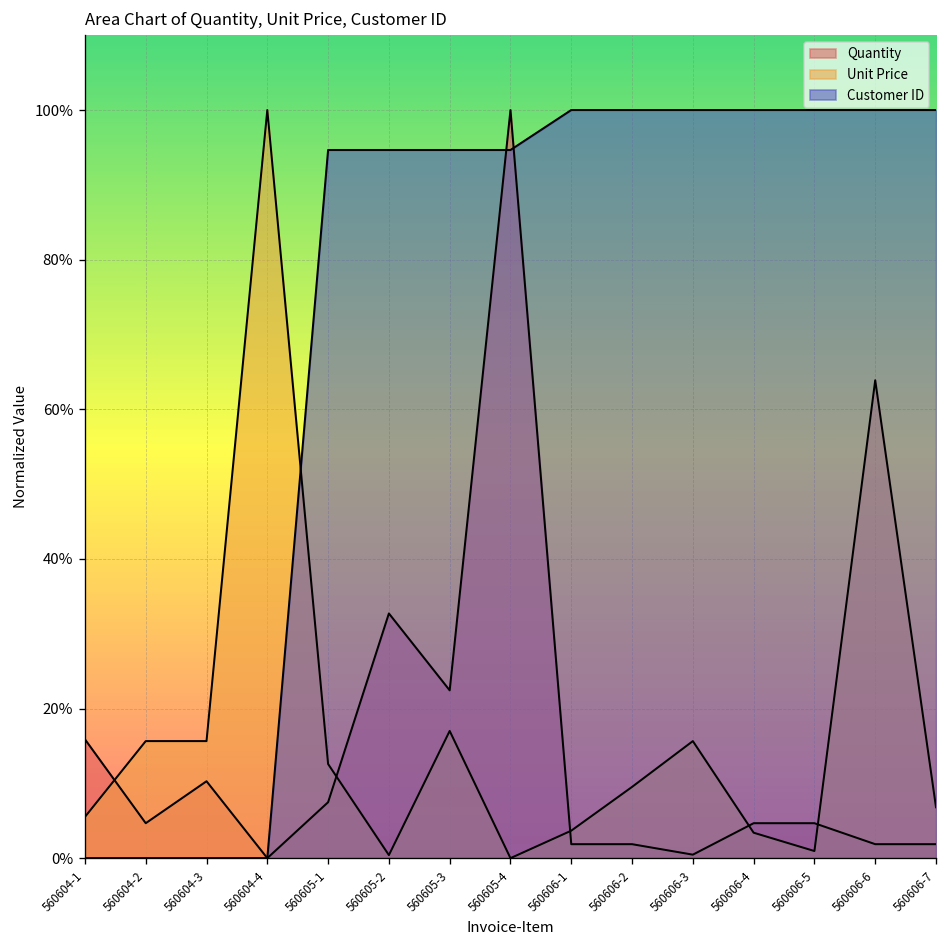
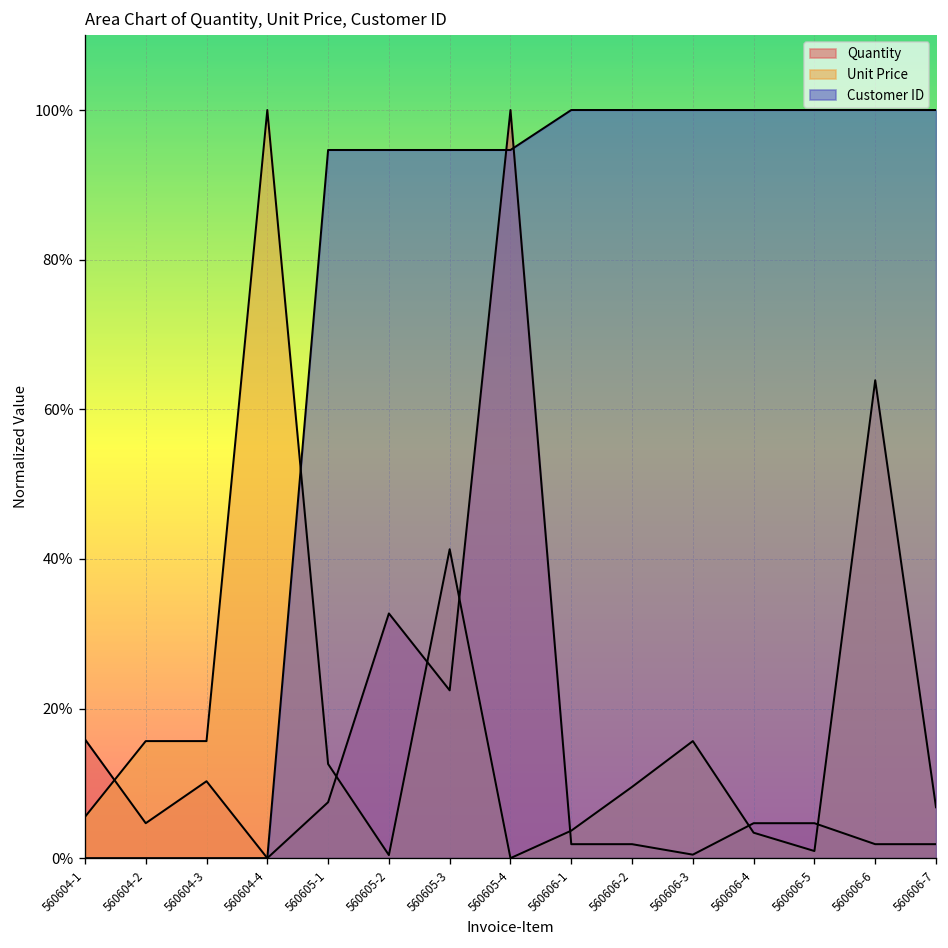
  {
    "Quantity": {
      "560604-1": "16%",
      "560604-2": "5%",
      "560604-3": "10%",
      "560605-1": "7%",
      "560605-2": "33%",
      "560605-3": "22%",
      "560605-4": "100%",
      "560606-1": "2%",
      "560606-2": "2%",
      "560606-3": "0%",
      "560606-4": "5%",
      "560606-5": "5%",
      "560606-6": "2%",
      "560606-7": "2%"
    },
    "Unit Price": {
      "560604-1": "6%",
      "560604-2": "16%",
      "560604-3": "16%",
      "560604-4": "100%",
      "560605-1": "13%",
      "560605-2": "0%",
-     "560605-3": "17%",
+     "560605-3": "41%",
      "560605-4": "0%",
      "560606-1": "4%",
      "560606-2": "10%",
      "560606-3": "16%",
      "560606-4": "3%",
      "560606-5": "1%",
      "560606-6": "64%",
      "560606-7": "7%"
    },
    "Customer ID": {
      "560604-1": "0%",
      "560604-2": "0%",
      "560604-3": "0%",
      "560605-1": "95%",
      "560605-2": "95%",
      "560605-3": "95%",
      "560605-4": "95%",
      "560606-1": "100%",
      "560606-2": "100%",
      "560606-3": "100%",
      "560606-4": "100%",
      "560606-5": "100%",
      "560606-6": "100%",
      "560606-7": "100%"
    }
  }
